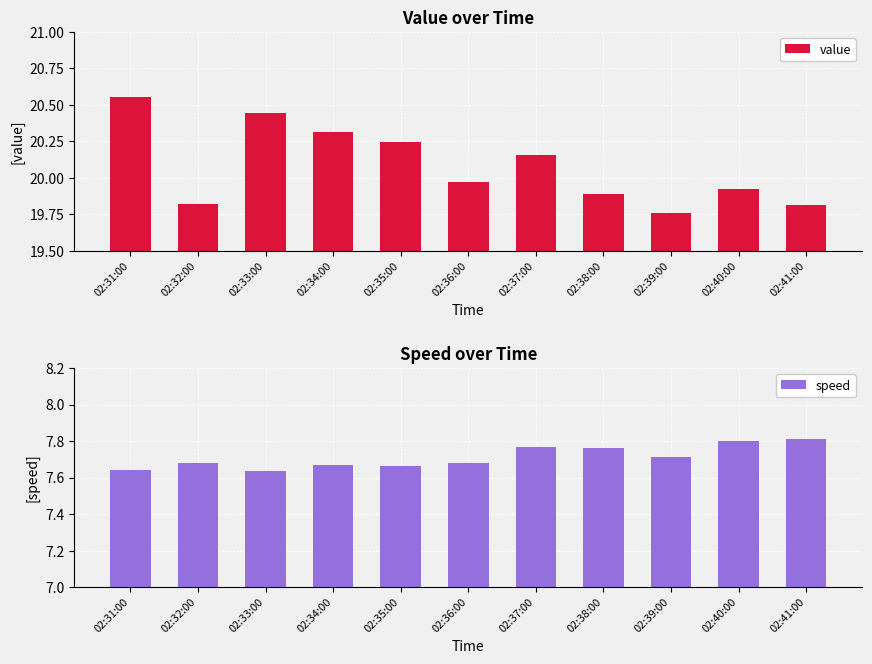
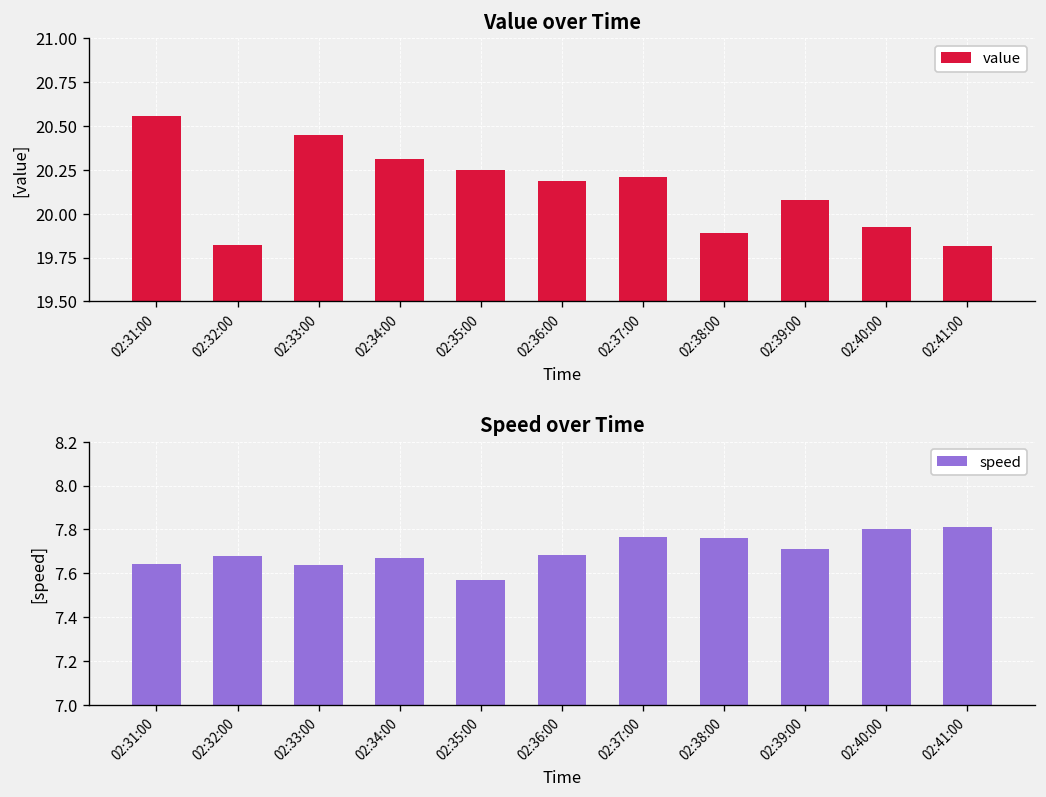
  {
    "Value over Time": {
      "02:31:00": 20.56,
      "02:32:00": 19.82,
      "02:33:00": 20.45,
      "02:34:00": 20.31,
      "02:35:00": 20.25,
-     "02:36:00": 19.97,
-     "02:37:00": 20.15,
+     "02:36:00": 20.19,
+     "02:37:00": 20.21,
      "02:38:00": 19.89,
-     "02:39:00": 19.76,
+     "02:39:00": 20.08,
      "02:40:00": 19.93,
      "02:41:00": 19.82
    },
    "Speed over Time": {
      "02:31:00": 7.64,
      "02:32:00": 7.68,
      "02:33:00": 7.64,
      "02:34:00": 7.67,
-     "02:35:00": 7.66,
+     "02:35:00": 7.57,
      "02:36:00": 7.68,
      "02:37:00": 7.76,
      "02:38:00": 7.76,
      "02:39:00": 7.71,
      "02:40:00": 7.80,
      "02:41:00": 7.81
    }
  }
